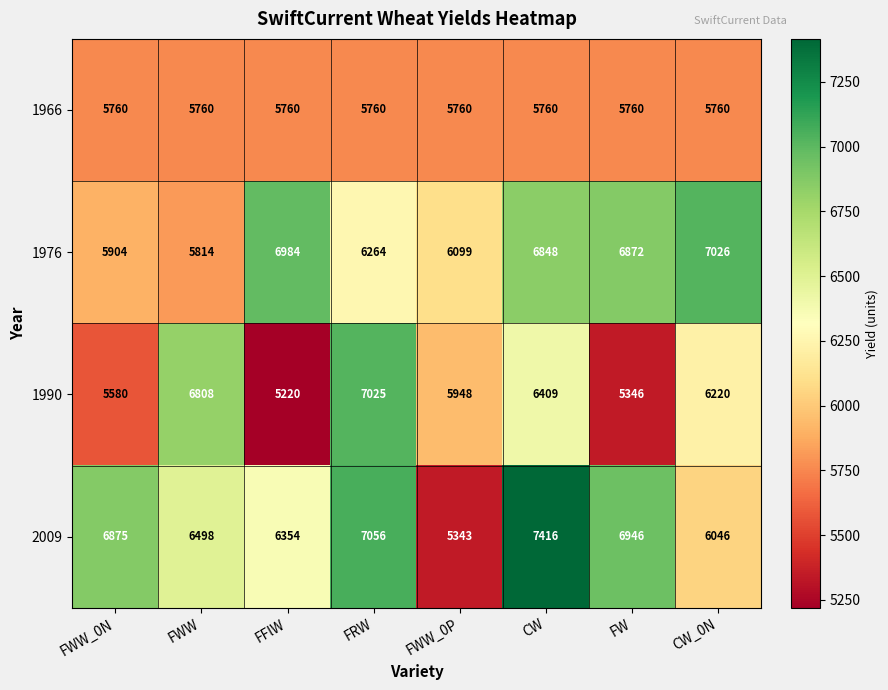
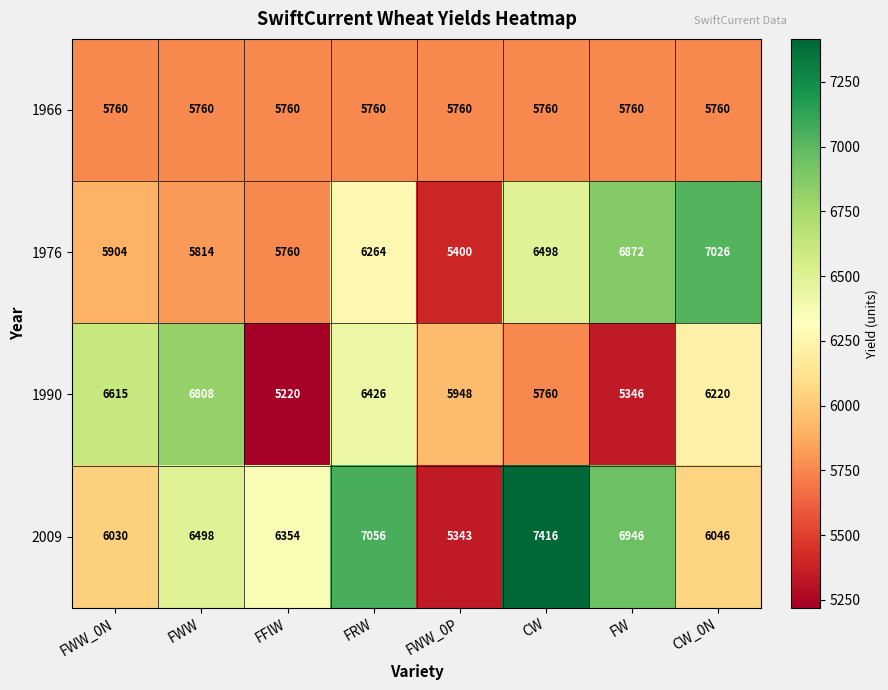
  {
    "1966": {
      "FWW_0N": 5760,
      "FWW": 5760,
      "FFlW": 5760,
      "FRW": 5760,
      "FWW_0P": 5760,
      "CW": 5760,
      "FW": 5760,
      "CW_0N": 5760
    },
    "1976": {
      "FWW_0N": 5904,
      "FWW": 5814,
-     "FFlW": 6984,
+     "FFlW": 5760,
      "FRW": 6264,
-     "FWW_0P": 6099,
-     "CW": 6848,
+     "FWW_0P": 5400,
+     "CW": 6498,
      "FW": 6872,
      "CW_0N": 7026
    },
    "1990": {
-     "FWW_0N": 5580,
+     "FWW_0N": 6615,
      "FWW": 6808,
      "FFlW": 5220,
-     "FRW": 7025,
+     "FRW": 6426,
      "FWW_0P": 5948,
-     "CW": 6409,
+     "CW": 5760,
      "FW": 5346,
      "CW_0N": 6220
    },
    "2009": {
-     "FWW_0N": 6875,
+     "FWW_0N": 6030,
      "FWW": 6498,
      "FFlW": 6354,
      "FRW": 7056,
      "FWW_0P": 5343,
      "CW": 7416,
      "FW": 6946,
      "CW_0N": 6046
    }
  }
